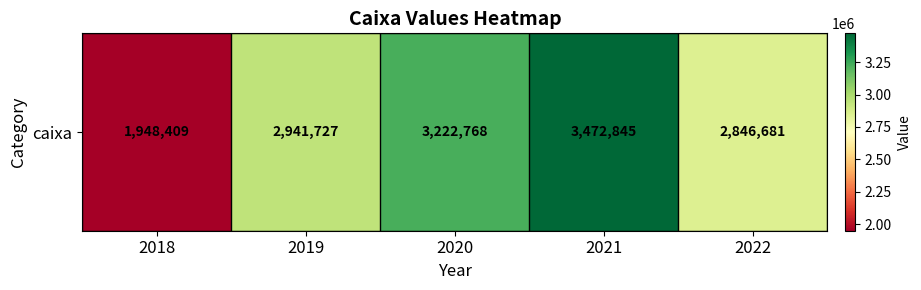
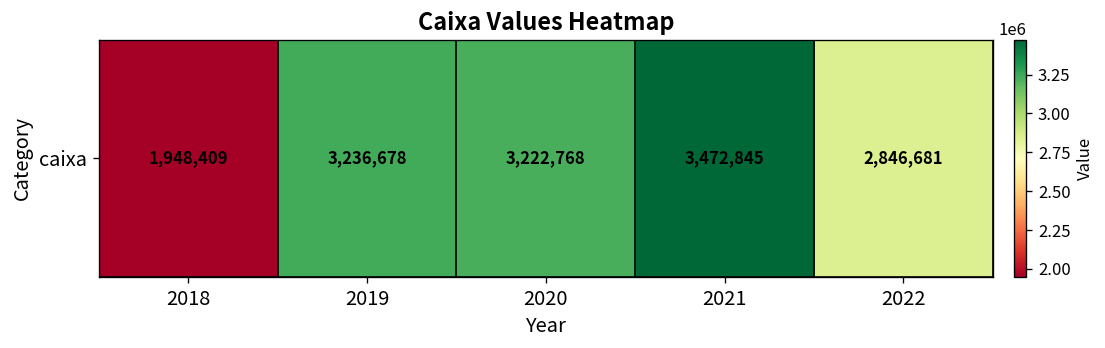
  {
    "caixa": {
      "2018": "1,948,409",
-     "2019": "2,941,727",
+     "2019": "3,236,678",
      "2020": "3,222,768",
      "2021": "3,472,845",
      "2022": "2,846,681"
    }
  }
